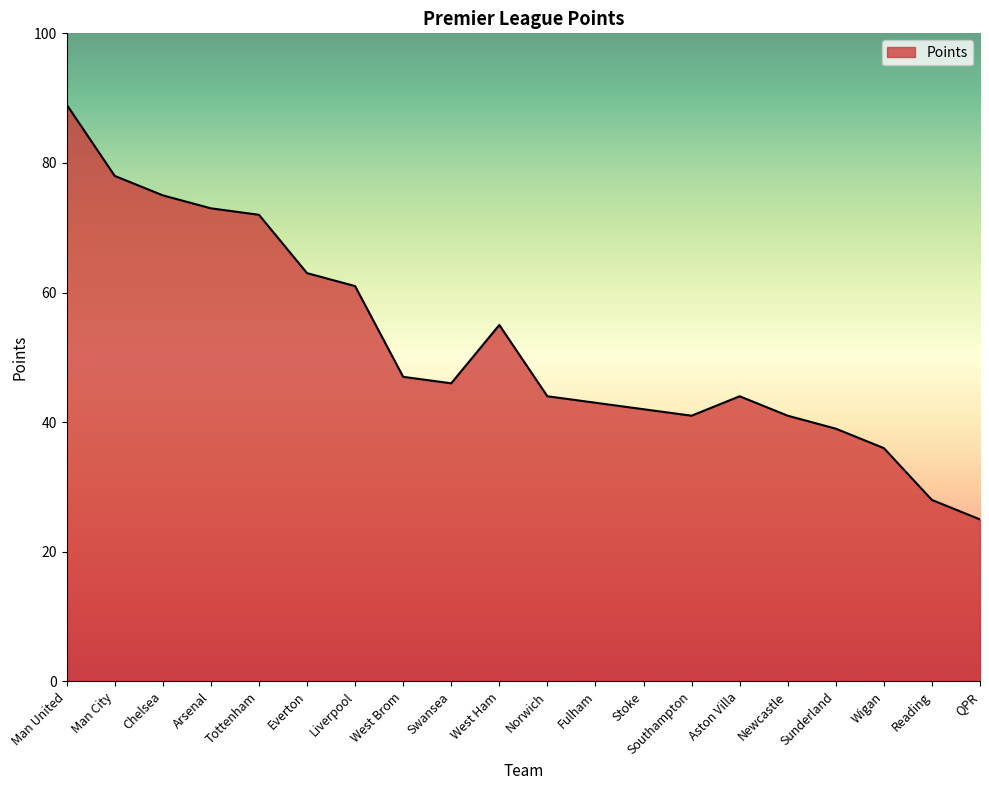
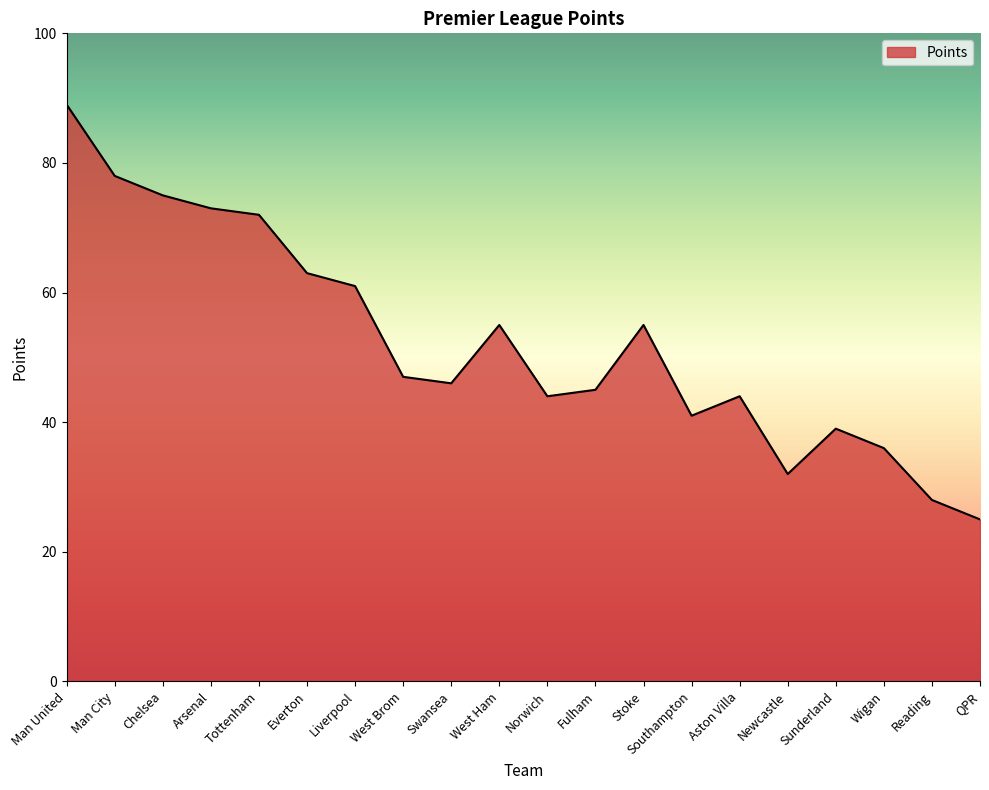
  {
    "Man United": 89,
    "Man City": 78,
    "Chelsea": 75,
    "Arsenal": 73,
    "Tottenham": 72,
    "Everton": 63,
    "Liverpool": 61,
    "West Brom": 47,
    "Swansea": 46,
    "West Ham": 55,
    "Norwich": 44,
-   "Fulham": 43,
-   "Stoke": 42,
+   "Fulham": 45,
+   "Stoke": 55,
    "Southampton": 41,
    "Aston Villa": 44,
-   "Newcastle": 41,
+   "Newcastle": 32,
    "Sunderland": 39,
    "Wigan": 36,
    "Reading": 28,
    "QPR": 25
  }
